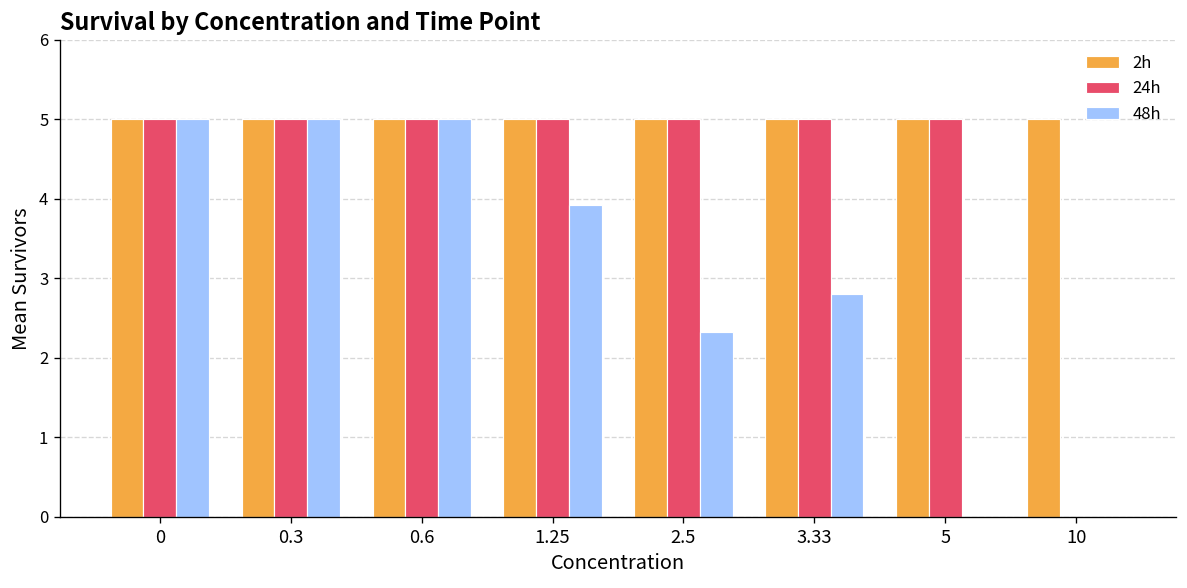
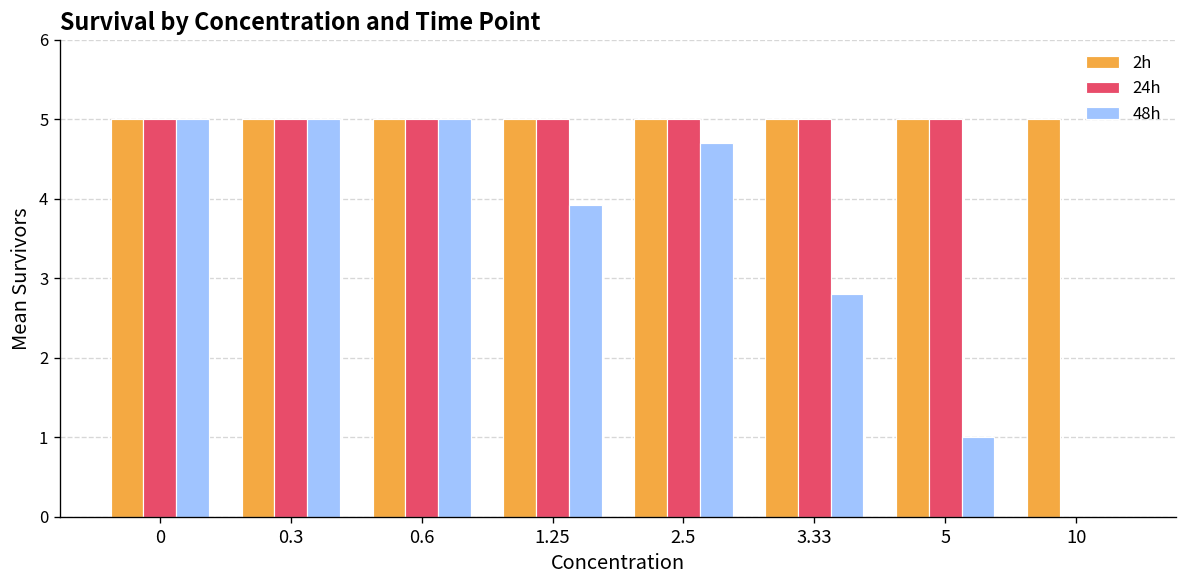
  {
    "2h": {
      "0": 5.0,
      "0.3": 5.0,
      "0.6": 5.0,
      "1.25": 5.0,
      "2.5": 5.0,
      "3.33": 5.0,
      "5": 5.0,
      "10": 5.0
    },
    "24h": {
      "0": 5.0,
      "0.3": 5.0,
      "0.6": 5.0,
      "1.25": 5.0,
      "2.5": 5.0,
      "3.33": 5.0,
      "5": 5.0,
      "10": 0.0
    },
    "48h": {
      "0": 5.0,
      "0.3": 5.0,
      "0.6": 5.0,
      "1.25": 3.9,
-     "2.5": 2.3,
+     "2.5": 4.7,
      "3.33": 2.8,
-     "5": 0,
+     "5": 1,
      "10": 0.0
    }
  }
